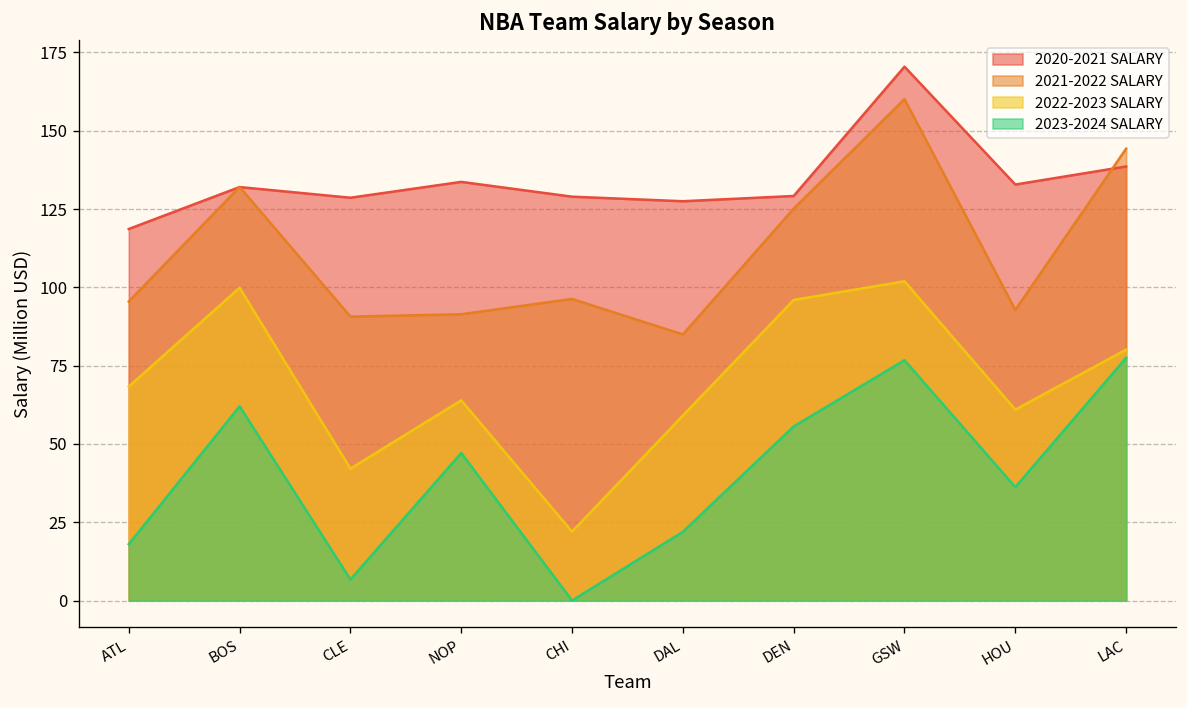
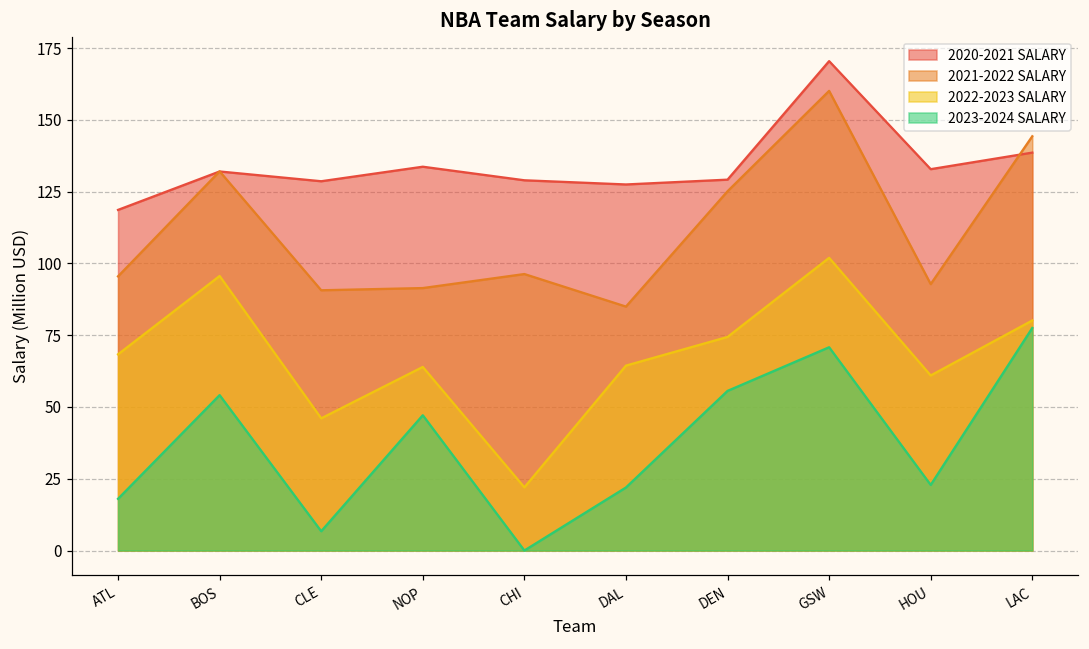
  {
    "2022-2023 SALARY": {
      "ATL": 68,
-     "BOS": 100,
-     "CLE": 42,
+     "BOS": 96,
+     "CLE": 46,
      "NOP": 64,
      "CHI": 22,
-     "DAL": 59,
-     "DEN": 96,
+     "DAL": 64,
+     "DEN": 74,
      "GSW": 102,
      "HOU": 61,
      "LAC": 80
    },
    "2023-2024 SALARY": {
      "ATL": 18,
-     "BOS": 62,
+     "BOS": 54,
      "CLE": 7,
      "NOP": 47,
      "CHI": 0,
      "DAL": 22,
      "DEN": 56,
-     "GSW": 77,
-     "HOU": 36,
+     "GSW": 71,
+     "HOU": 23,
      "LAC": 78
    }
  }
